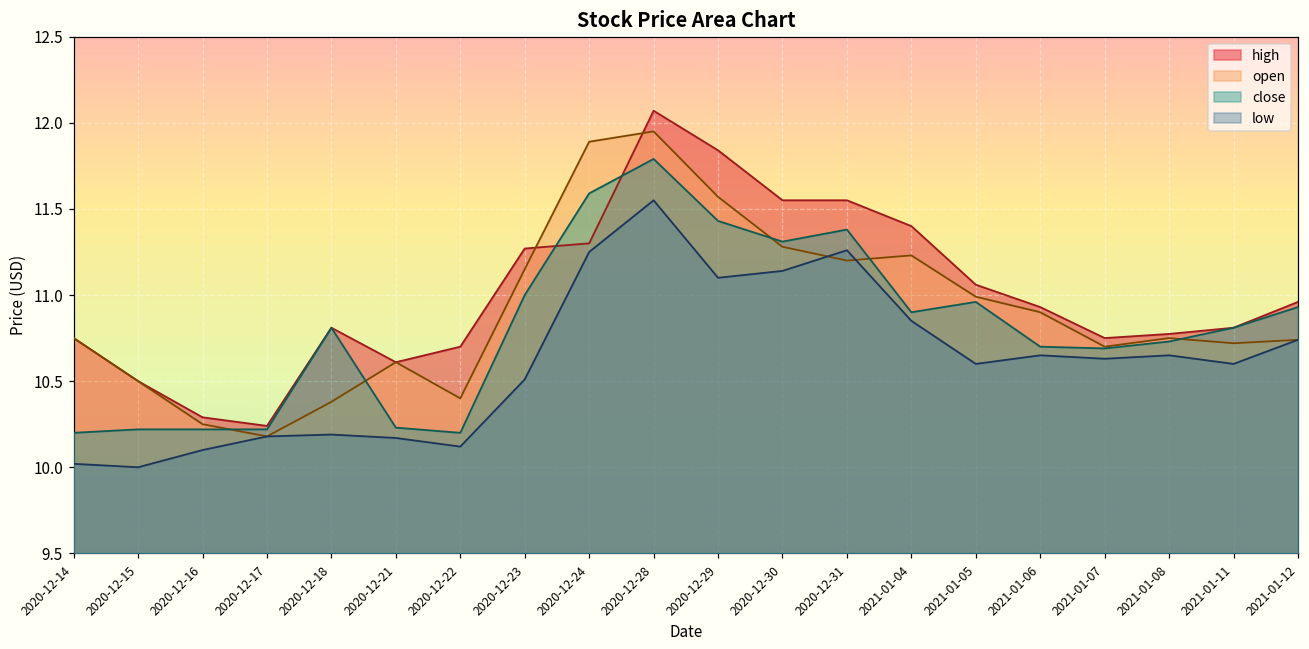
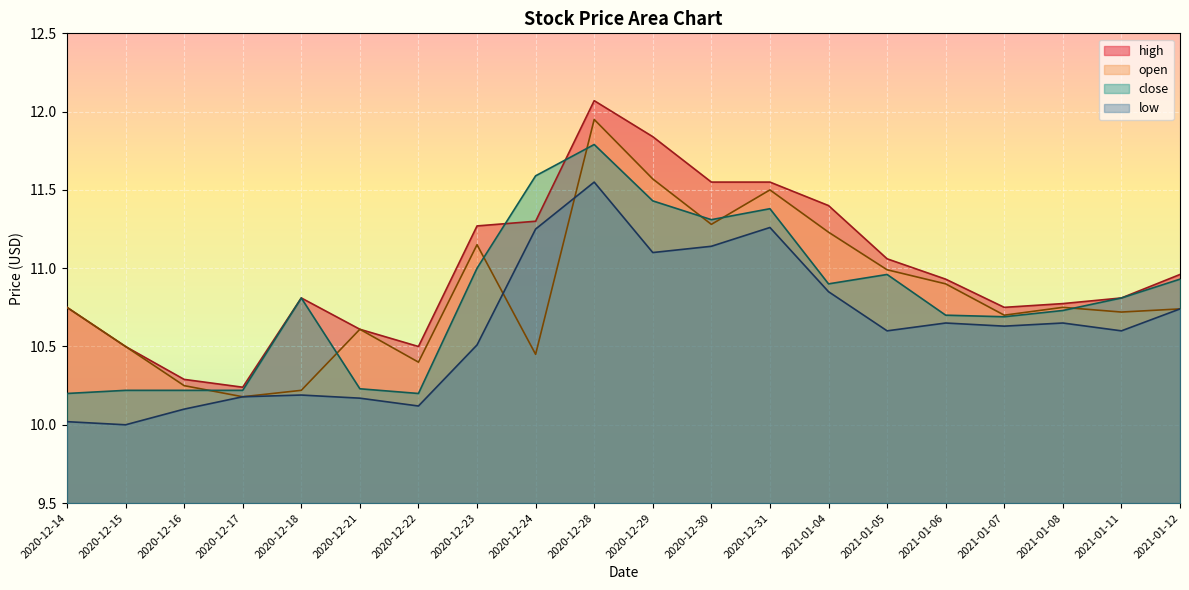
  {
    "high": {
      "2020-12-16": 10.3,
      "2020-12-17": 10.24,
-     "2020-12-22": 10.7,
+     "2020-12-22": 10.5,
      "2020-12-23": 11.27,
      "2020-12-24": 11.3,
      "2020-12-28": 12.07,
      "2020-12-29": 11.84,
      "2020-12-30": 11.55,
      "2020-12-31": 11.55,
      "2021-01-04": 11.4,
      "2021-01-05": 11.06,
      "2021-01-06": 10.93,
      "2021-01-07": 10.75,
      "2021-01-08": 10.77,
      "2021-01-12": 10.96
    },
    "open": {
      "2020-12-16": 10.25,
-     "2020-12-18": 10.38,
+     "2020-12-18": 10.22,
      "2020-12-22": 10.40,
      "2020-12-23": 11.15,
-     "2020-12-24": 11.89,
+     "2020-12-24": 10.45,
      "2020-12-28": 11.95,
      "2020-12-29": 11.57,
      "2020-12-30": 11.28,
-     "2020-12-31": 11.2,
+     "2020-12-31": 11.5,
      "2021-01-04": 11.23,
      "2021-01-05": 10.99,
      "2021-01-06": 10.90,
      "2021-01-08": 10.75,
      "2021-01-11": 10.72
    }
  }
